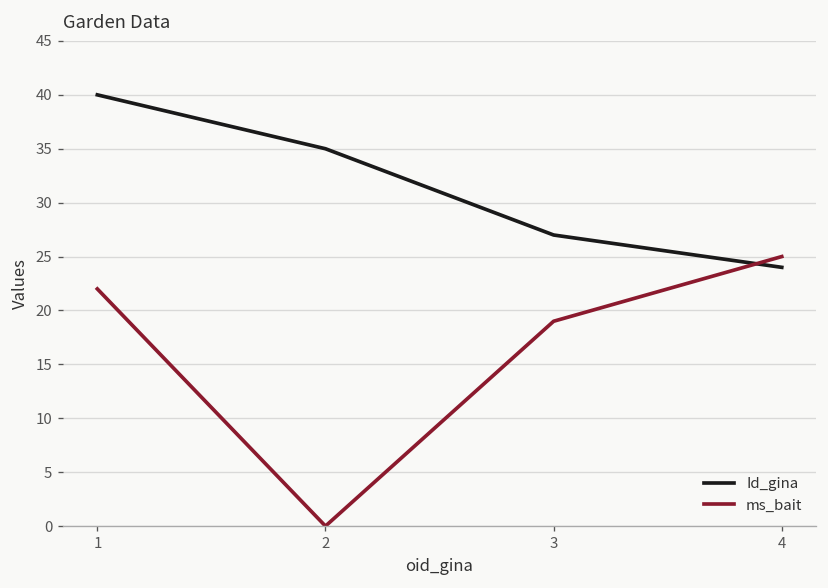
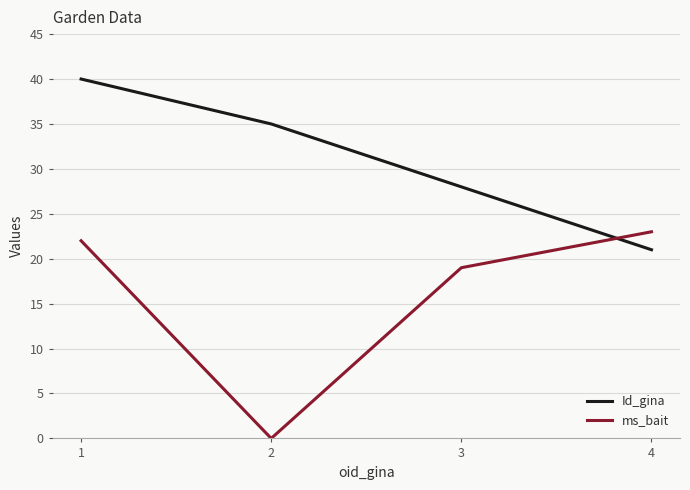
  {
    "Id_gina": {
      "1": 40,
      "2": 35,
-     "3": 27,
-     "4": 24
+     "3": 28,
+     "4": 21
    },
    "ms_bait": {
      "1": 22,
      "2": 0,
      "3": 19,
-     "4": 25
+     "4": 23
    }
  }
